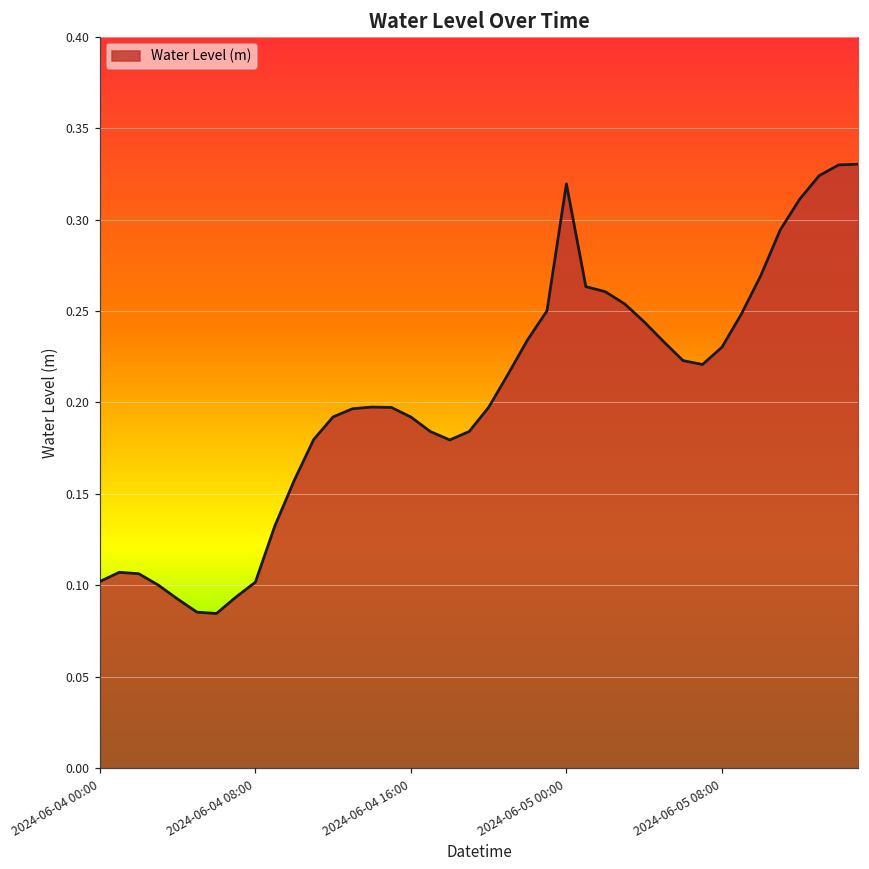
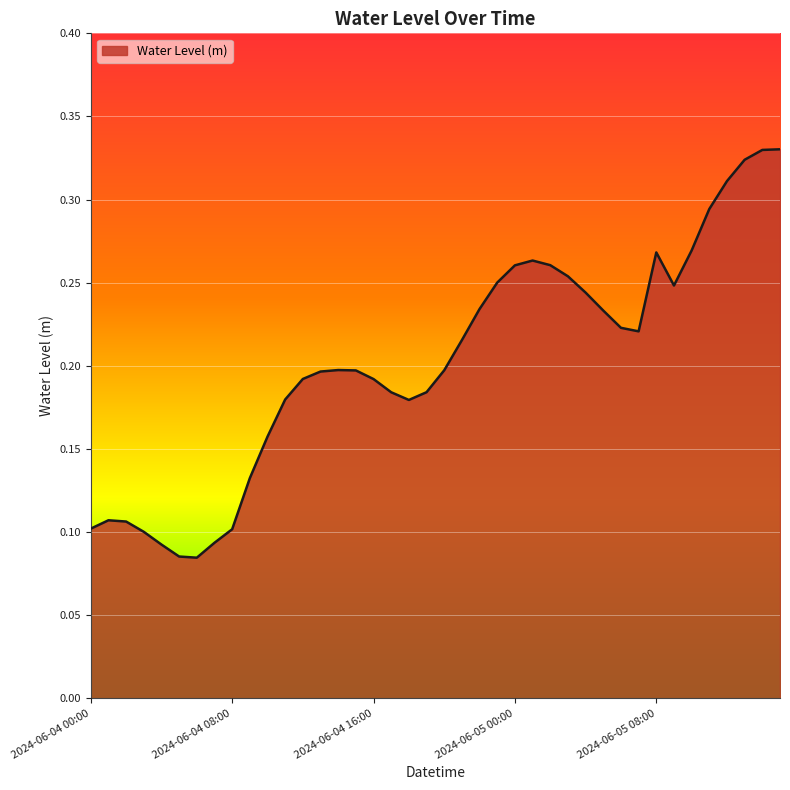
  {
    "2024-06-04 00:00": 0.102,
    "2024-06-04 08:00": 0.102,
    "2024-06-04 16:00": 0.192,
-   "2024-06-05 00:00": 0.320,
-   "2024-06-05 08:00": 0.230
+   "2024-06-05 00:00": 0.260,
+   "2024-06-05 08:00": 0.268
  }
